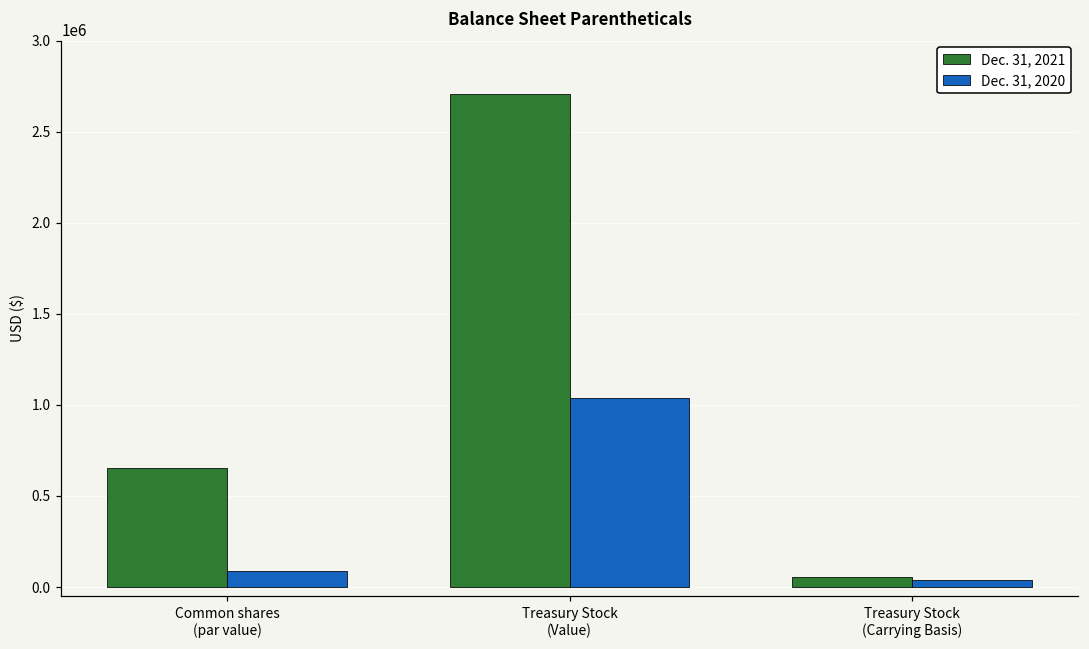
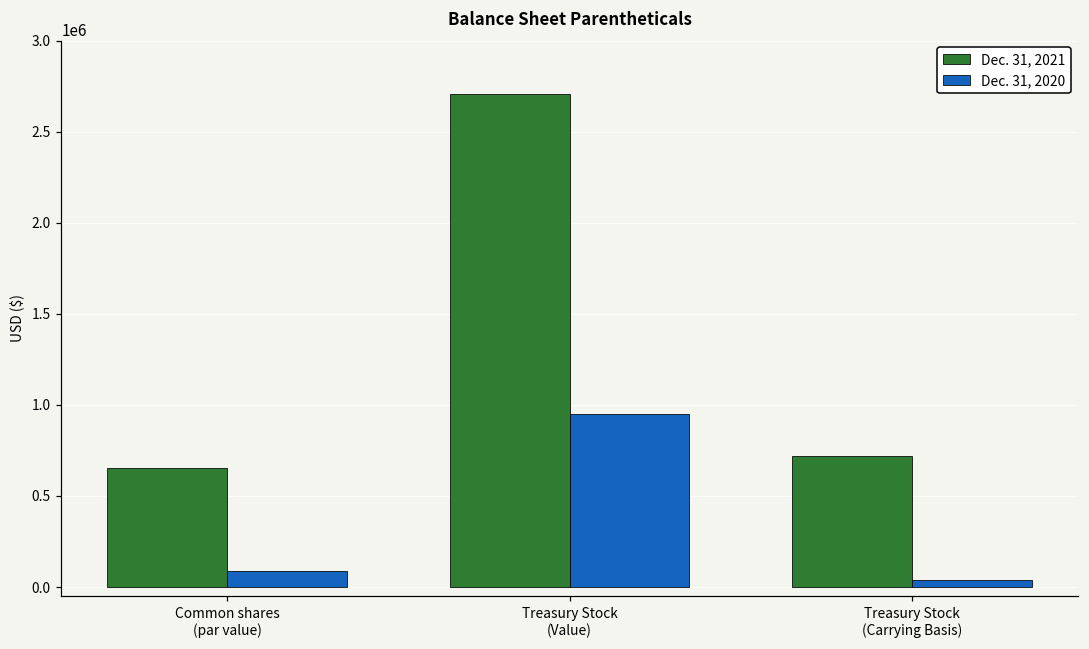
  {
    "Dec. 31, 2021": {
      "Common shares (par value)": 660000,
      "Treasury Stock (Value)": 2710000,
-     "Treasury Stock (Carrying Basis)": 50000
+     "Treasury Stock (Carrying Basis)": 720000
    },
    "Dec. 31, 2020": {
      "Common shares (par value)": 90000,
-     "Treasury Stock (Value)": 1040000,
+     "Treasury Stock (Value)": 950000,
      "Treasury Stock (Carrying Basis)": 40000
    }
  }
